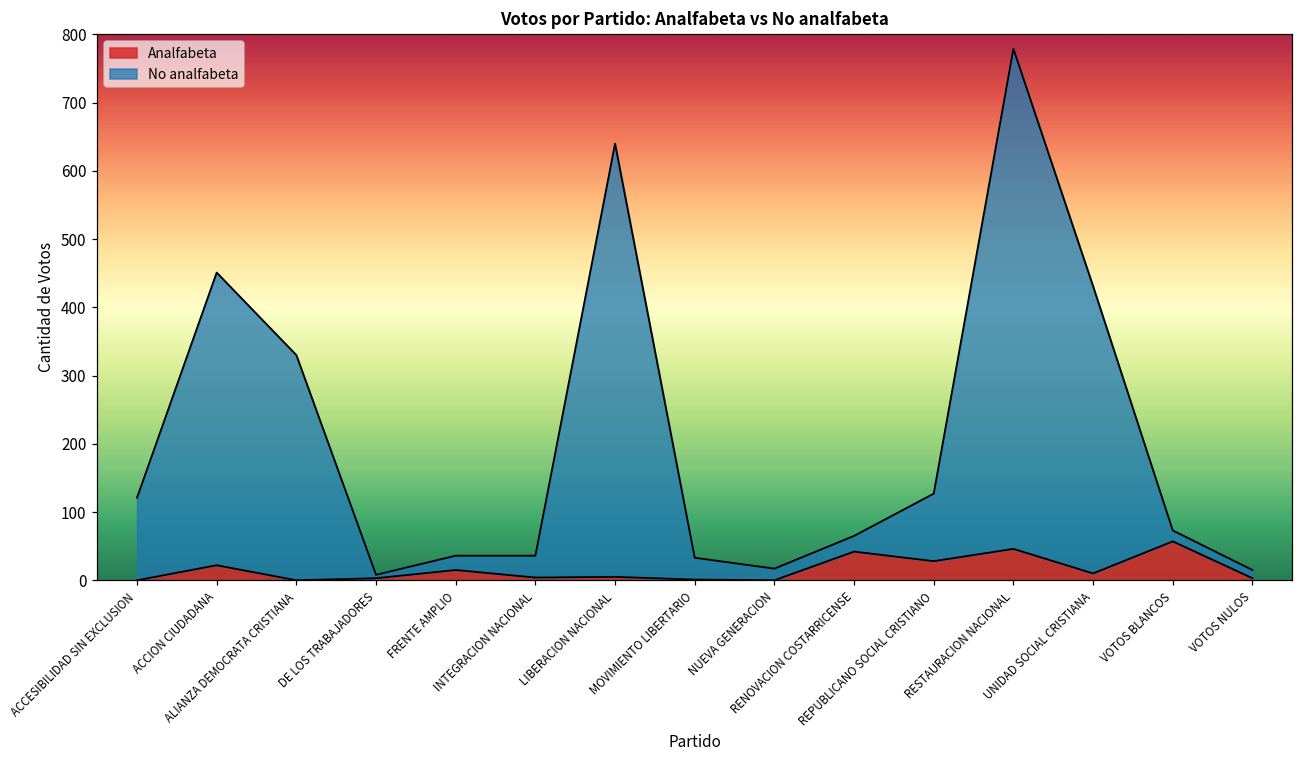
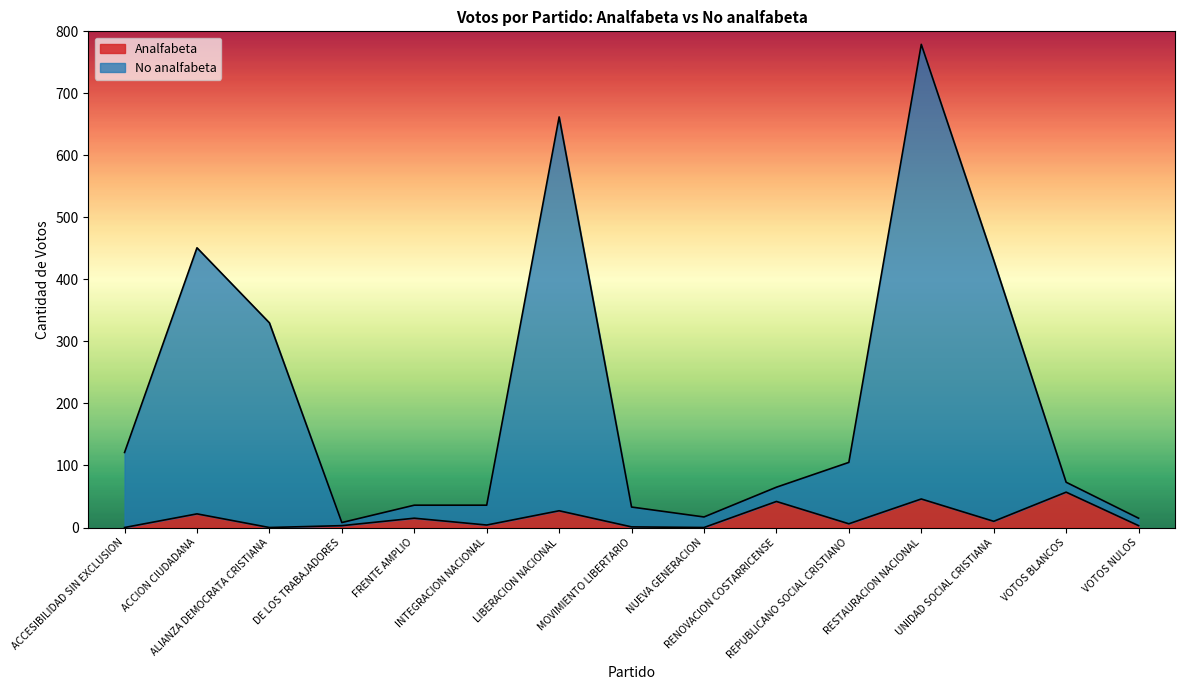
  {
    "Analfabeta": {
      "ACCESIBILIDAD SIN EXCLUSION": 0,
      "ACCION CIUDADANA": 20,
      "ALIANZA DEMOCRATA CRISTIANA": 0,
      "DE LOS TRABAJADORES": 0,
      "FRENTE AMPLIO": 20,
      "INTEGRACION NACIONAL": 0,
-     "LIBERACION NACIONAL": 10,
+     "LIBERACION NACIONAL": 30,
      "MOVIMIENTO LIBERTARIO": 0,
      "NUEVA GENERACION": 0,
      "RENOVACION COSTARRICENSE": 40,
-     "REPUBLICANO SOCIAL CRISTIANO": 30,
+     "REPUBLICANO SOCIAL CRISTIANO": 10,
      "RESTAURACION NACIONAL": 50,
      "UNIDAD SOCIAL CRISTIANA": 10,
      "VOTOS BLANCOS": 60,
      "VOTOS NULOS": 0
    },
    "No analfabeta": {
      "ACCESIBILIDAD SIN EXCLUSION": 120,
      "ACCION CIUDADANA": 430,
      "ALIANZA DEMOCRATA CRISTIANA": 330,
      "DE LOS TRABAJADORES": 10,
      "FRENTE AMPLIO": 20,
      "INTEGRACION NACIONAL": 30,
      "LIBERACION NACIONAL": 640,
      "MOVIMIENTO LIBERTARIO": 30,
      "NUEVA GENERACION": 20,
      "RENOVACION COSTARRICENSE": 20,
      "REPUBLICANO SOCIAL CRISTIANO": 100,
      "RESTAURACION NACIONAL": 730,
      "UNIDAD SOCIAL CRISTIANA": 420,
      "VOTOS BLANCOS": 20,
      "VOTOS NULOS": 10
    }
  }
